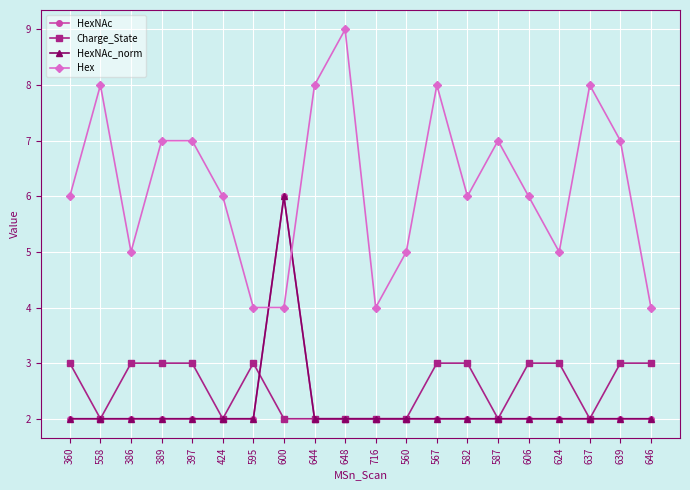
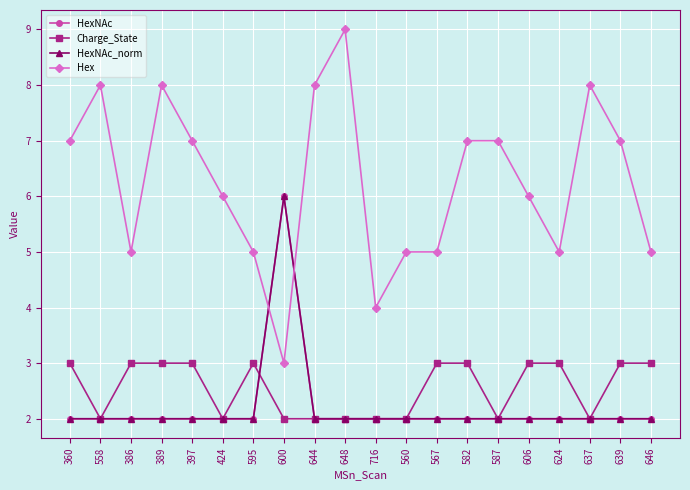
  {
    "Hex": {
-     "360": 6,
+     "360": 7,
      "558": 8,
      "386": 5,
-     "389": 7,
+     "389": 8,
      "397": 7,
      "424": 6,
-     "595": 4,
-     "600": 4,
+     "595": 5,
+     "600": 3,
      "644": 8,
      "648": 9,
      "716": 4,
      "560": 5,
-     "567": 8,
-     "582": 6,
+     "567": 5,
+     "582": 7,
      "587": 7,
      "606": 6,
      "624": 5,
      "637": 8,
      "639": 7,
-     "646": 4
+     "646": 5
    }
  }
